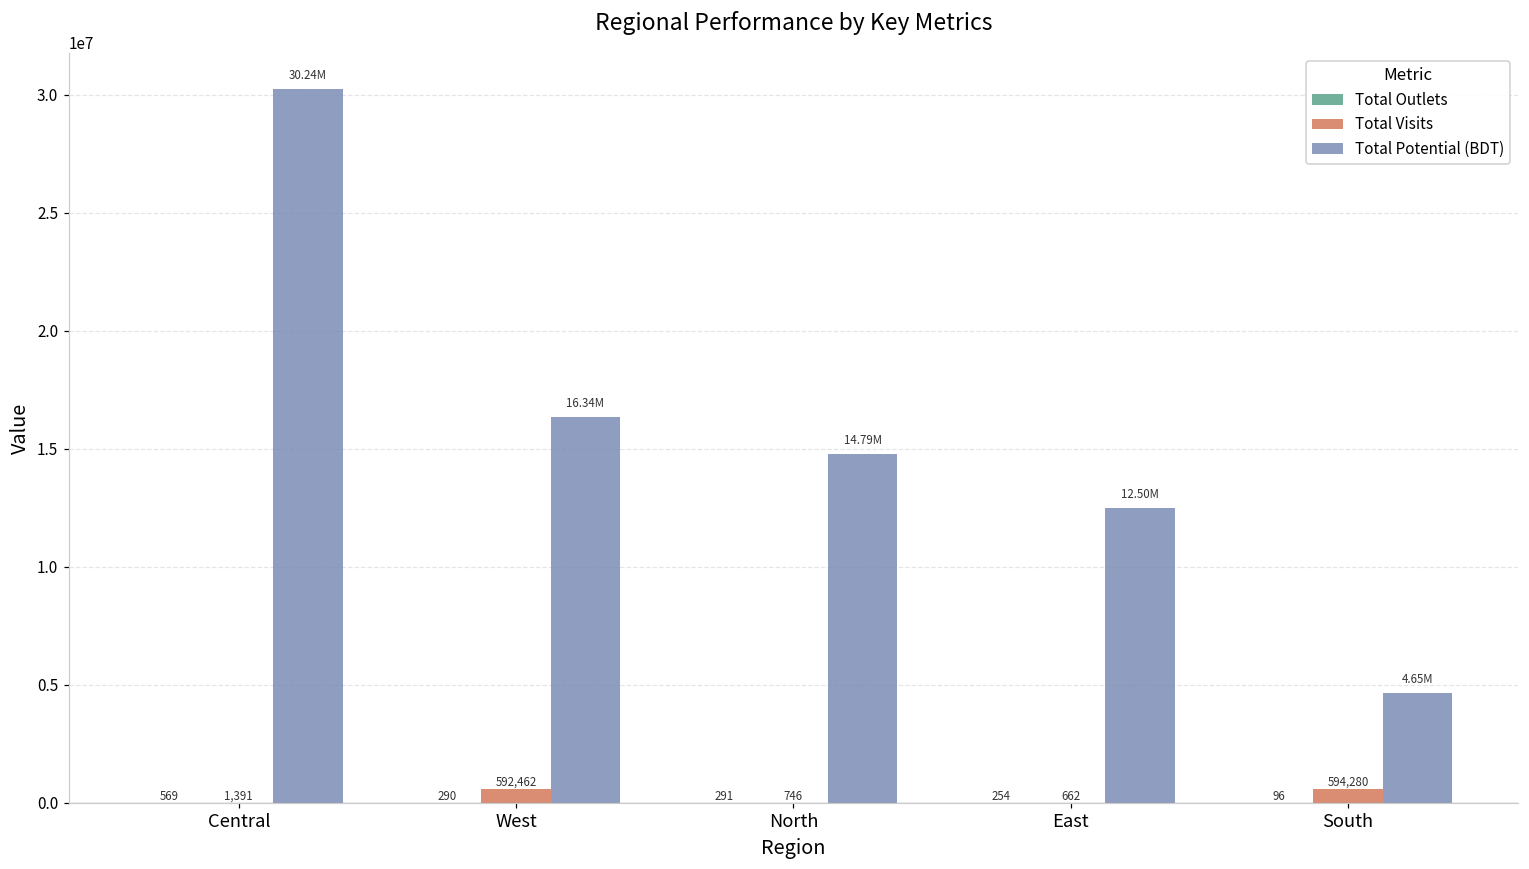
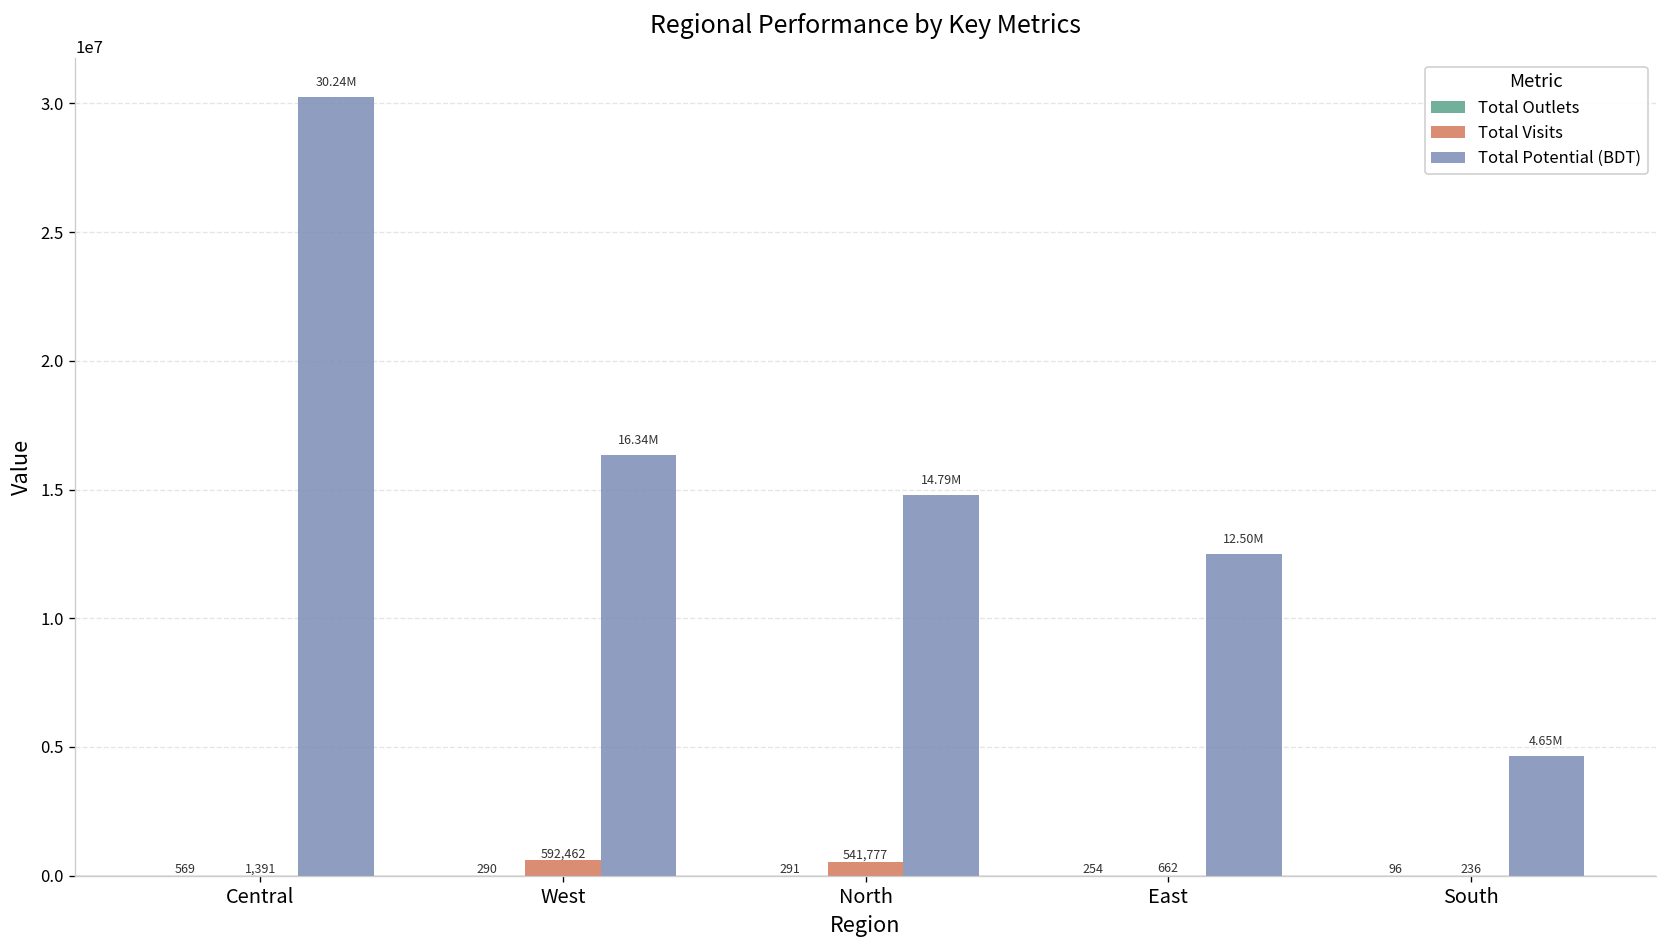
  {
    "Total Visits": {
      "Central": "1,391",
      "West": "592,462",
-     "North": "746",
+     "North": "541,777",
      "East": "662",
-     "South": "594,280"
+     "South": "236"
    }
  }
